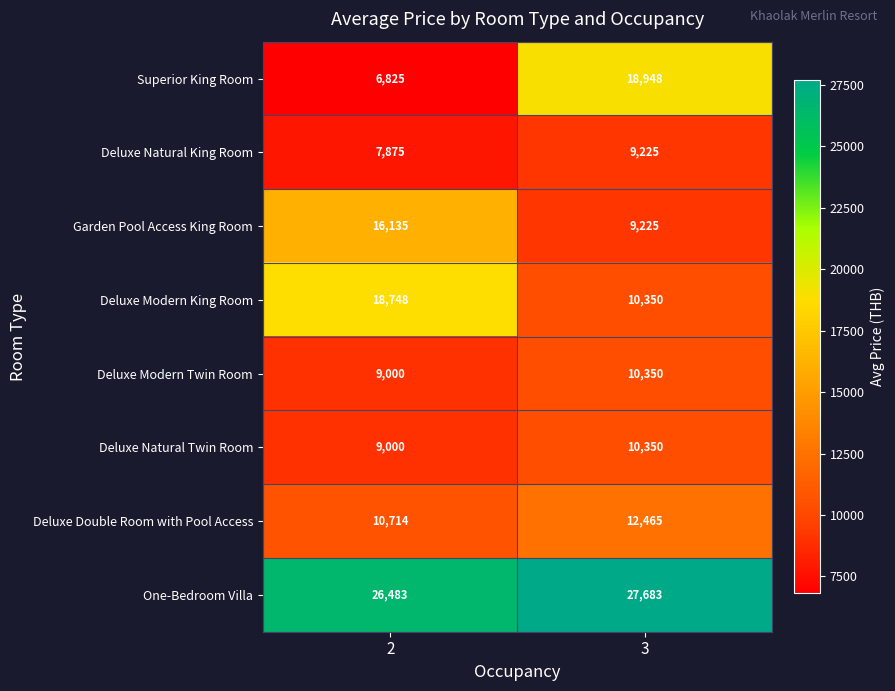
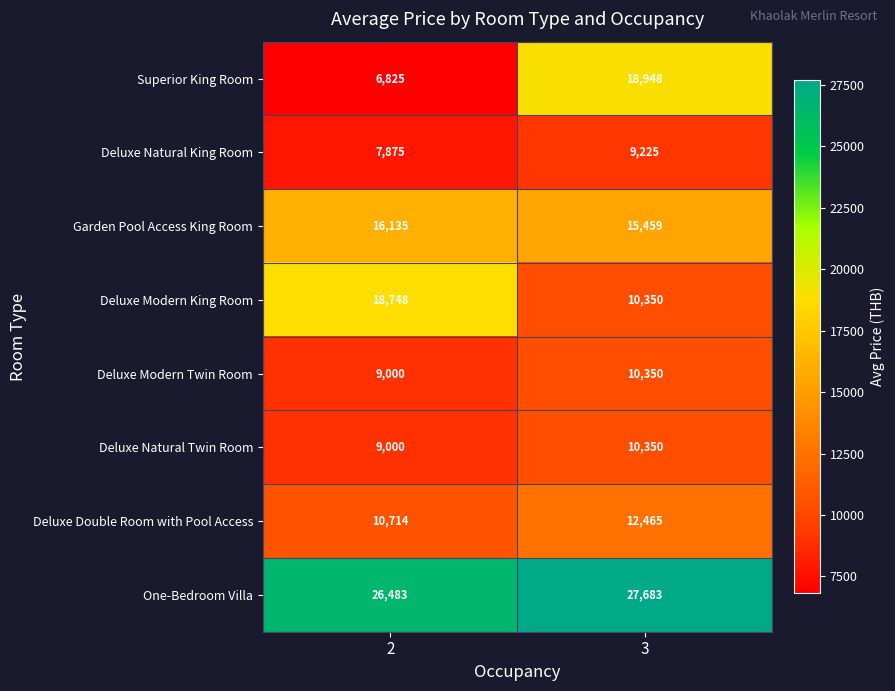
  {
    "Superior King Room": {
      "2": "6,825",
      "3": "18,948"
    },
    "Deluxe Natural King Room": {
      "2": "7,875",
      "3": "9,225"
    },
    "Garden Pool Access King Room": {
      "2": "16,135",
-     "3": "9,225"
+     "3": "15,459"
    },
    "Deluxe Modern King Room": {
      "2": "18,748",
      "3": "10,350"
    },
    "Deluxe Modern Twin Room": {
      "2": "9,000",
      "3": "10,350"
    },
    "Deluxe Natural Twin Room": {
      "2": "9,000",
      "3": "10,350"
    },
    "Deluxe Double Room with Pool Access": {
      "2": "10,714",
      "3": "12,465"
    },
    "One-Bedroom Villa": {
      "2": "26,483",
      "3": "27,683"
    }
  }
